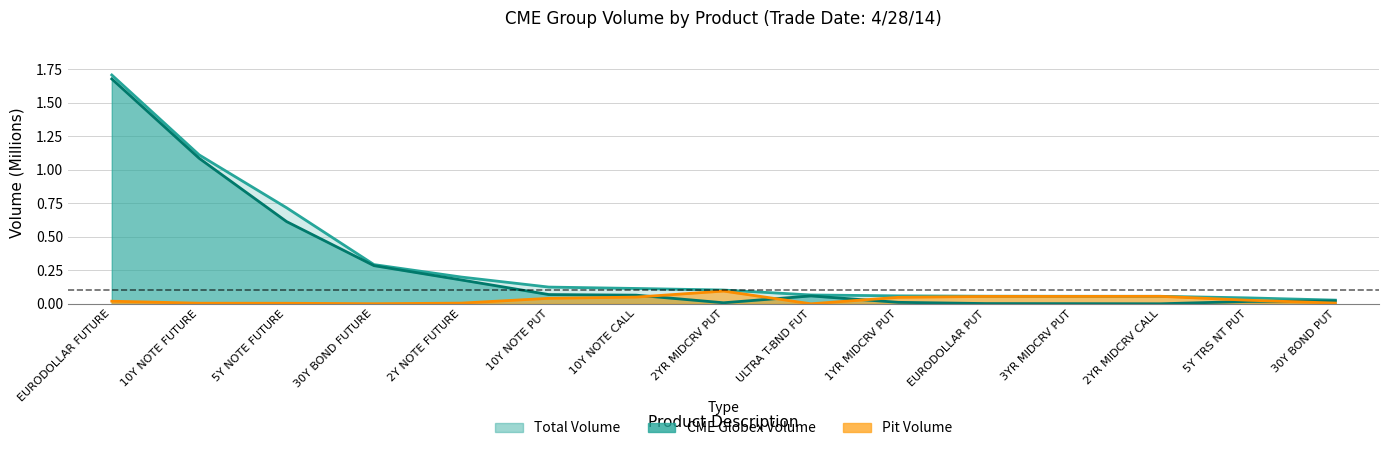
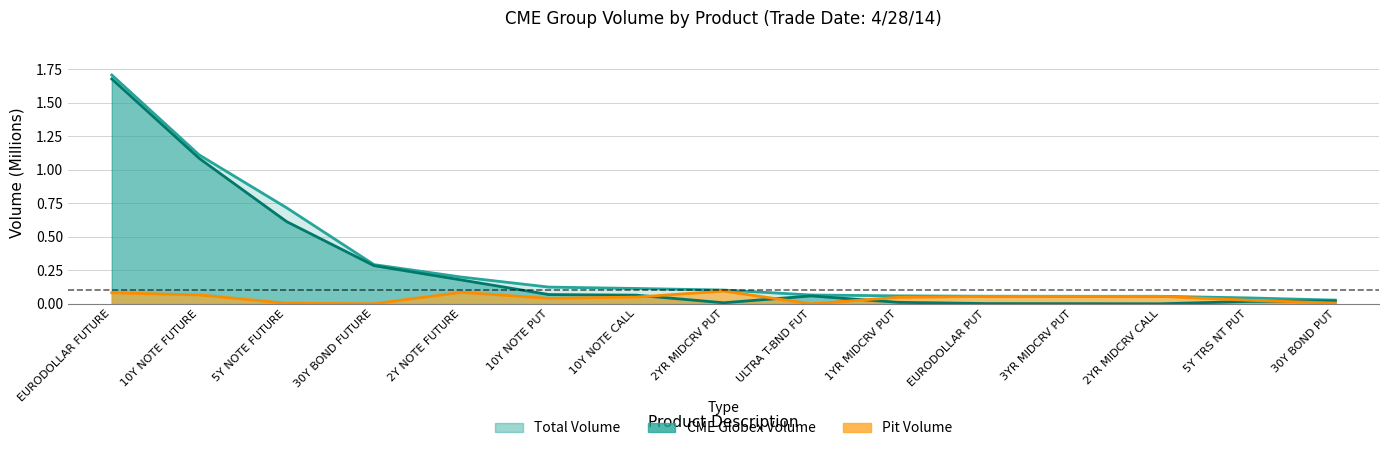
  {
    "Pit Volume": {
-     "EURODOLLAR FUTURE": 0.02,
-     "10Y NOTE FUTURE": 0.00,
+     "EURODOLLAR FUTURE": 0.08,
+     "10Y NOTE FUTURE": 0.07,
      "5Y NOTE FUTURE": 0.00,
      "30Y BOND FUTURE": 0.00,
-     "2Y NOTE FUTURE": 0.01,
+     "2Y NOTE FUTURE": 0.09,
      "10Y NOTE PUT": 0.04,
      "ULTRA T-BND FUT": 0.00
    }
  }
